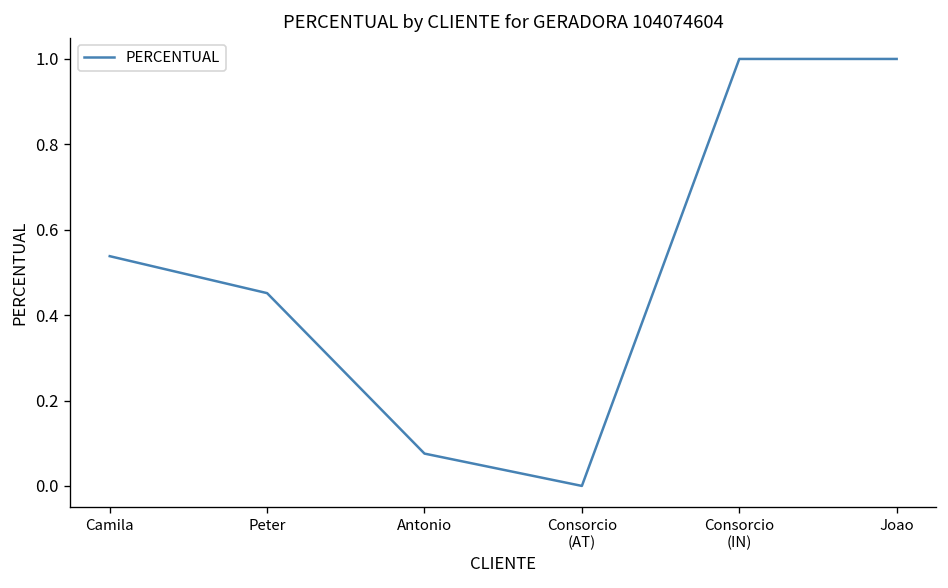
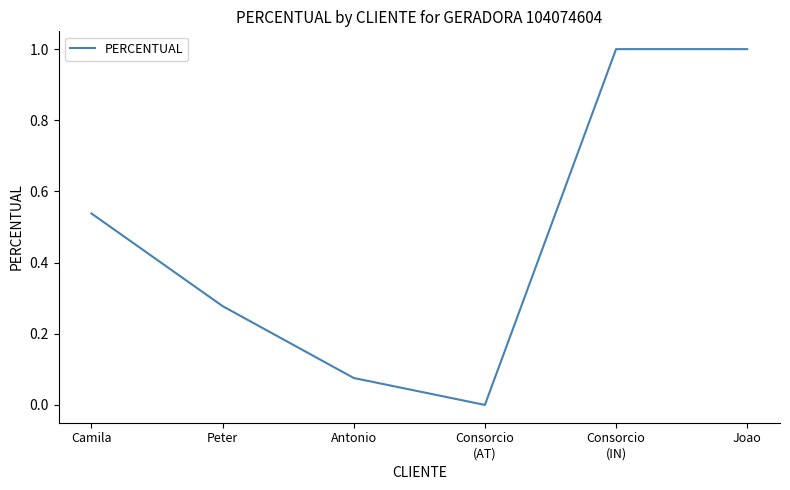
  {
    "Camila": 0.54,
-   "Peter": 0.45,
+   "Peter": 0.28,
    "Antonio": 0.08,
    "Consorcio (AT)": 0.00,
    "Consorcio (IN)": 1.00,
    "Joao": 1.00
  }
